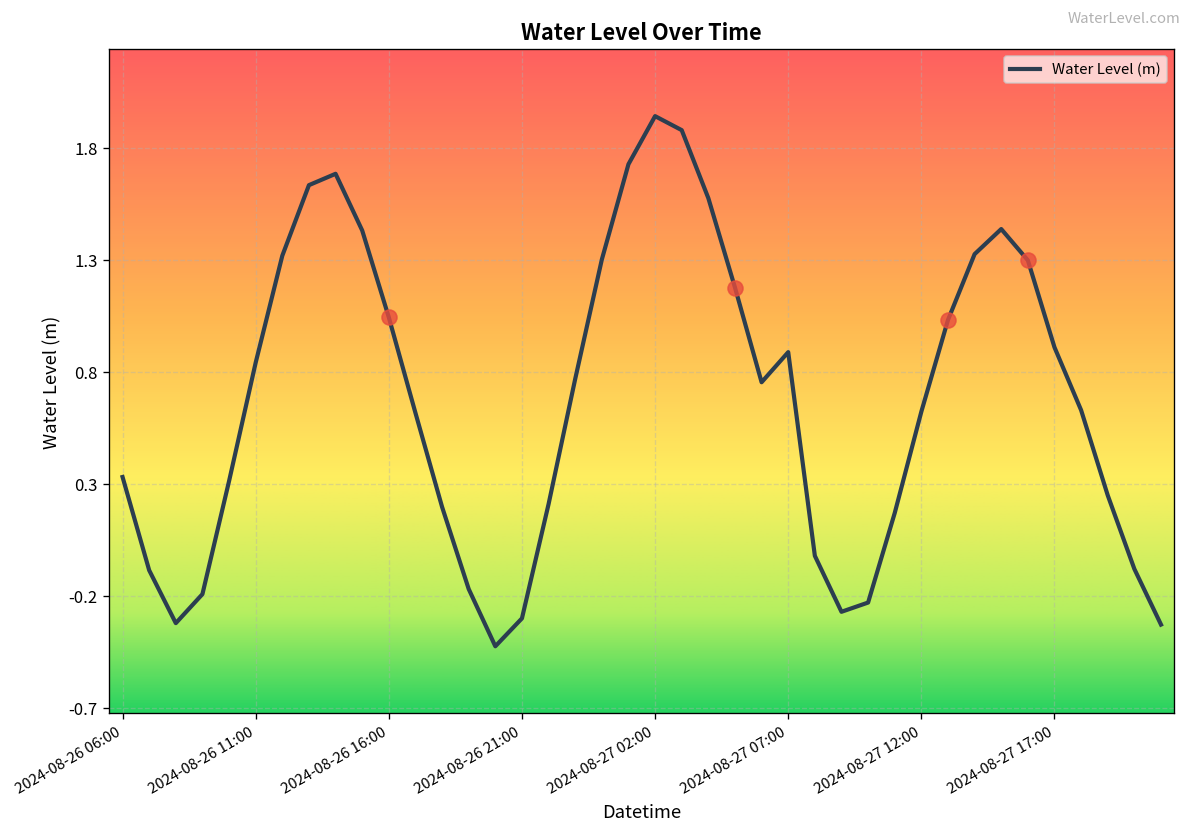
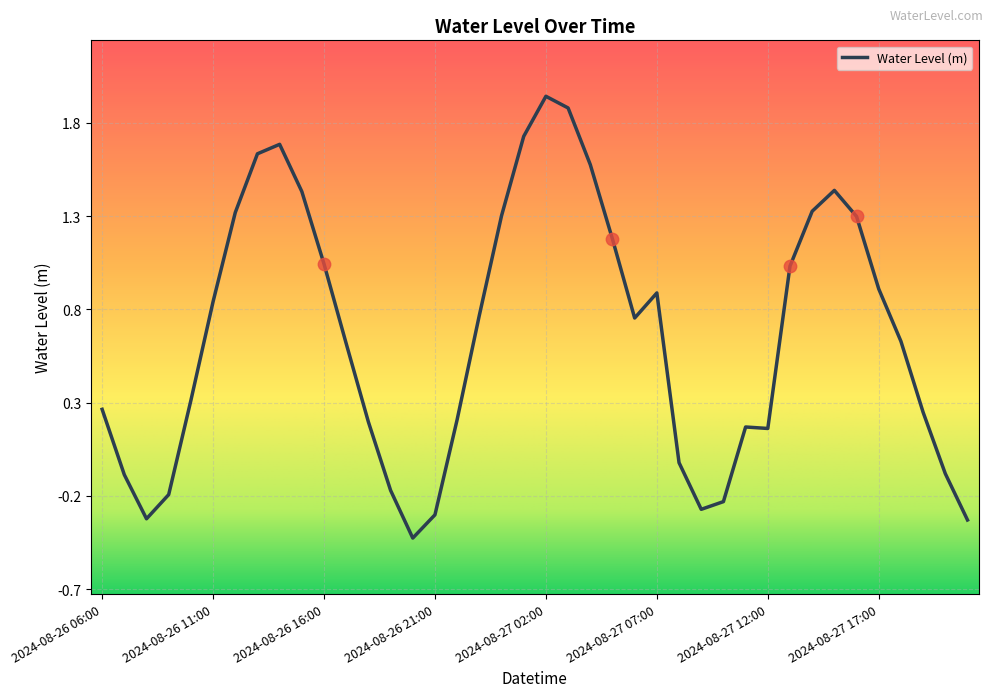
  {
    "Water Level (m)": {
-     "2024-08-26 06:00": 0.33,
+     "2024-08-26 06:00": 0.26,
      "2024-08-26 11:00": 0.84,
      "2024-08-26 21:00": -0.30,
      "2024-08-27 02:00": 1.94,
      "2024-08-27 07:00": 0.89,
-     "2024-08-27 12:00": 0.62,
+     "2024-08-27 12:00": 0.16,
      "2024-08-27 17:00": 0.91
    }
  }
